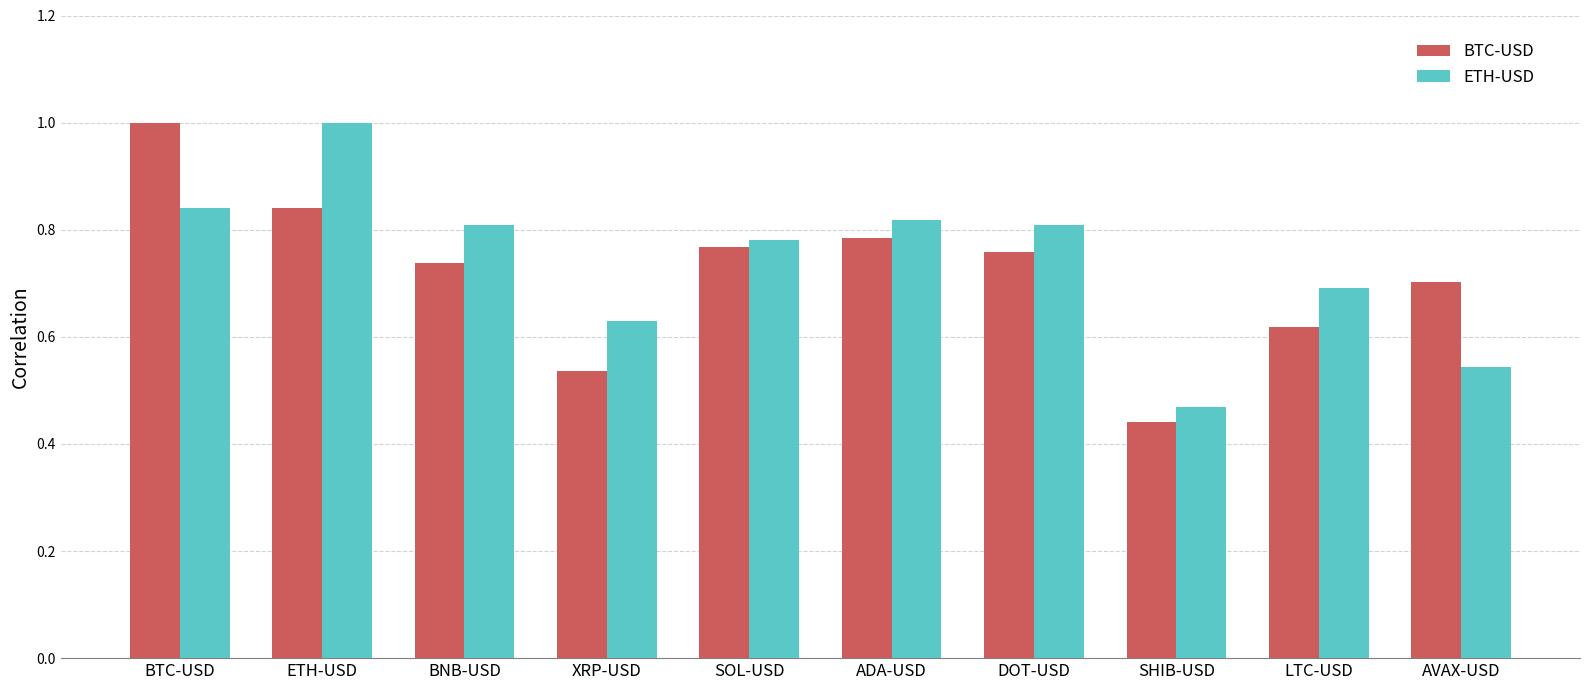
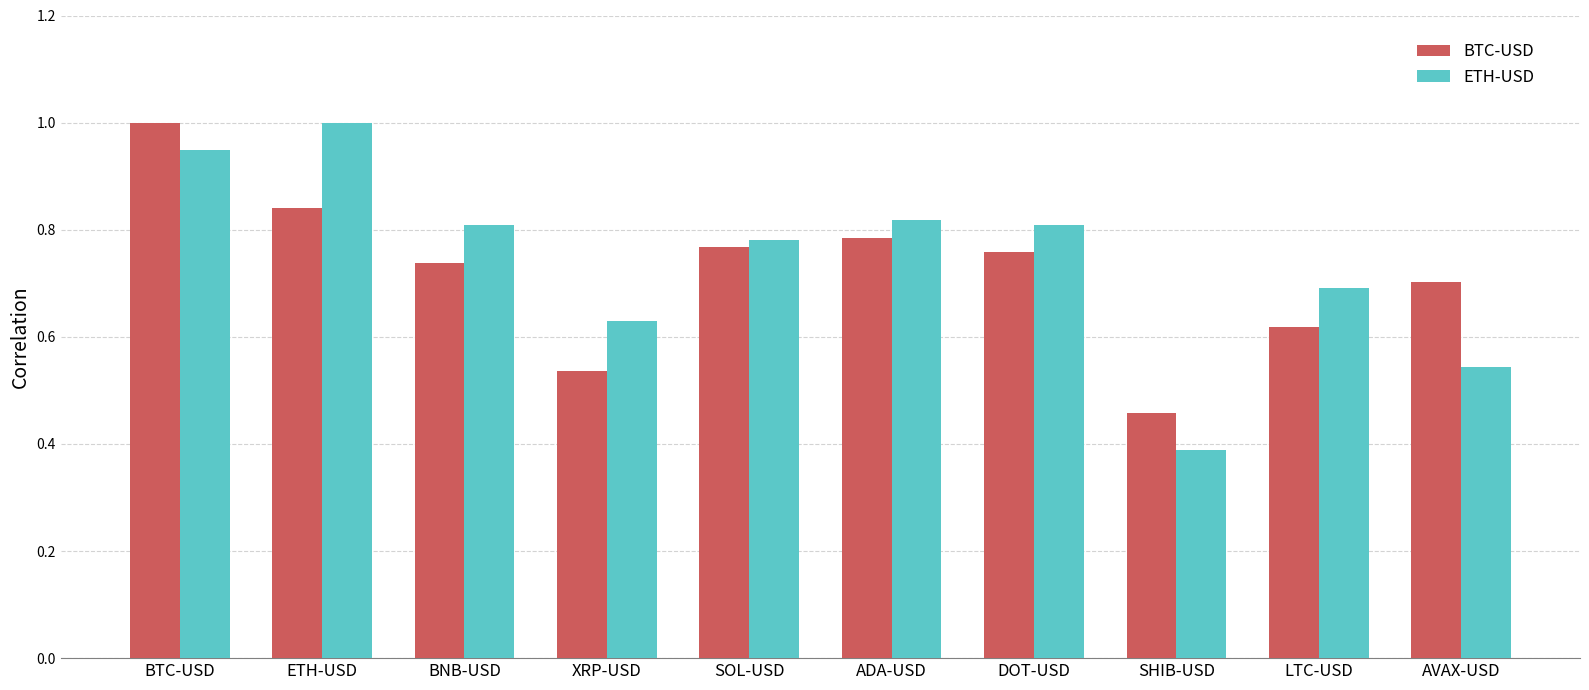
  {
    "BTC-USD": {
      "BTC-USD": 1.00,
      "ETH-USD": 0.84,
      "BNB-USD": 0.74,
      "XRP-USD": 0.54,
      "SOL-USD": 0.77,
      "ADA-USD": 0.78,
      "DOT-USD": 0.76,
-     "SHIB-USD": 0.44,
+     "SHIB-USD": 0.46,
      "LTC-USD": 0.62,
      "AVAX-USD": 0.70
    },
    "ETH-USD": {
-     "BTC-USD": 0.84,
+     "BTC-USD": 0.95,
      "ETH-USD": 1.00,
      "BNB-USD": 0.81,
      "XRP-USD": 0.63,
      "SOL-USD": 0.78,
      "ADA-USD": 0.82,
      "DOT-USD": 0.81,
-     "SHIB-USD": 0.47,
+     "SHIB-USD": 0.39,
      "LTC-USD": 0.69,
      "AVAX-USD": 0.54
    }
  }
